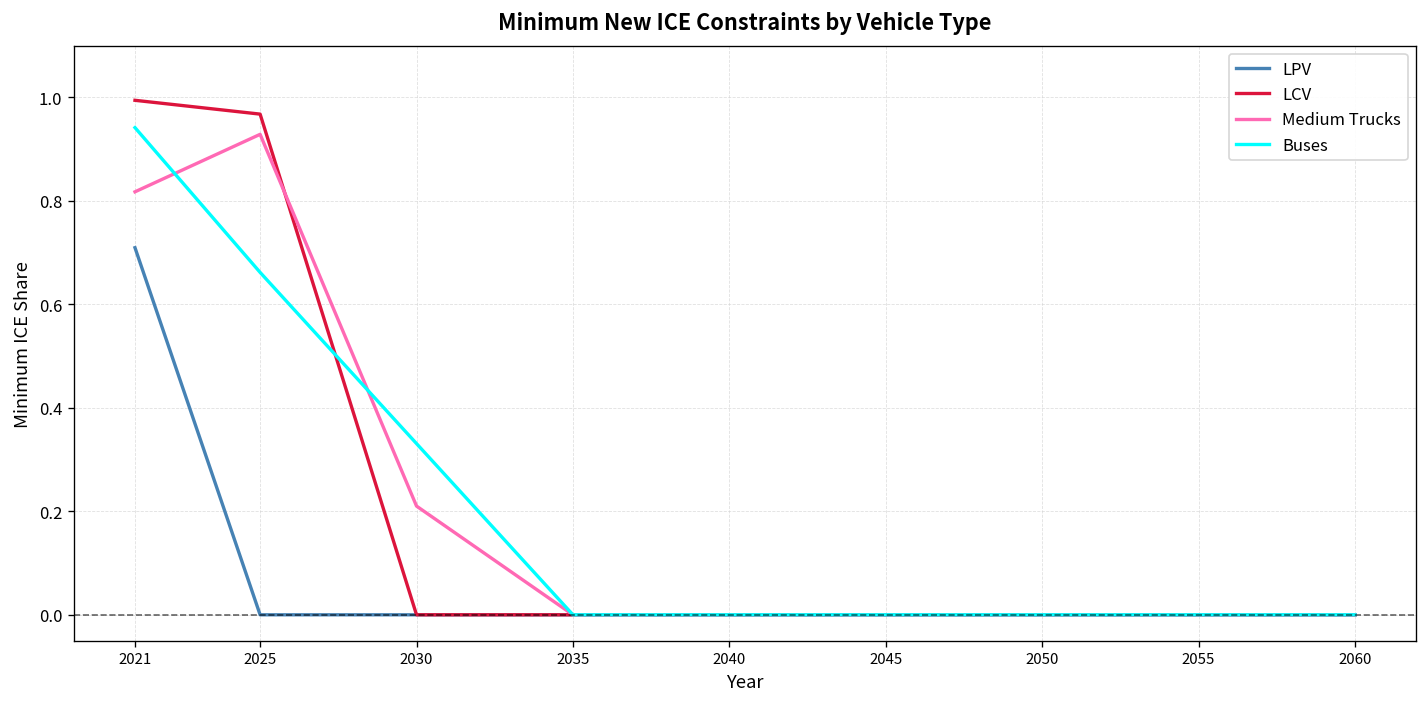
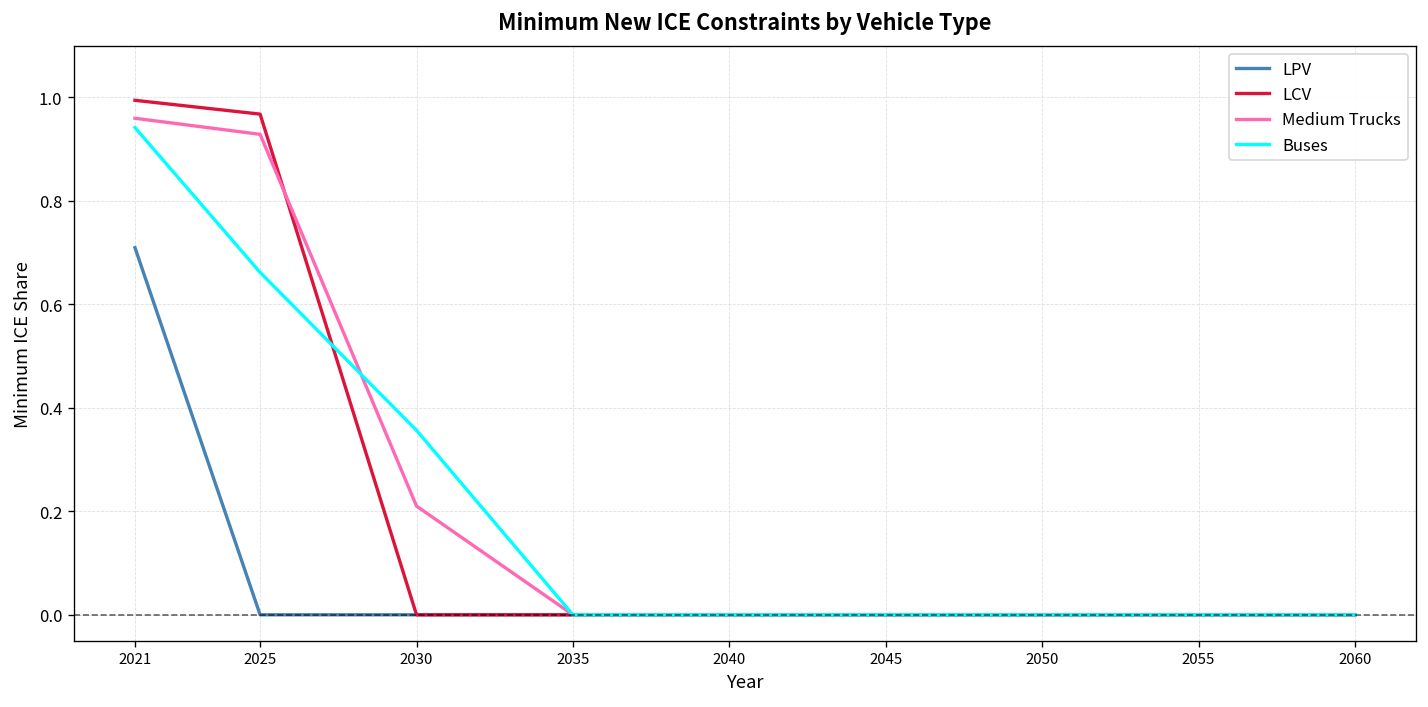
  {
    "LPV": {
      "2021": 0.71,
      "2025": 0.00
    },
    "LCV": {
      "2021": 0.99,
      "2025": 0.97
    },
    "Medium Trucks": {
-     "2021": 0.82,
+     "2021": 0.96,
      "2025": 0.93,
      "2030": 0.21
    },
    "Buses": {
      "2021": 0.94,
      "2025": 0.66,
-     "2030": 0.33
+     "2030": 0.36
    }
  }
